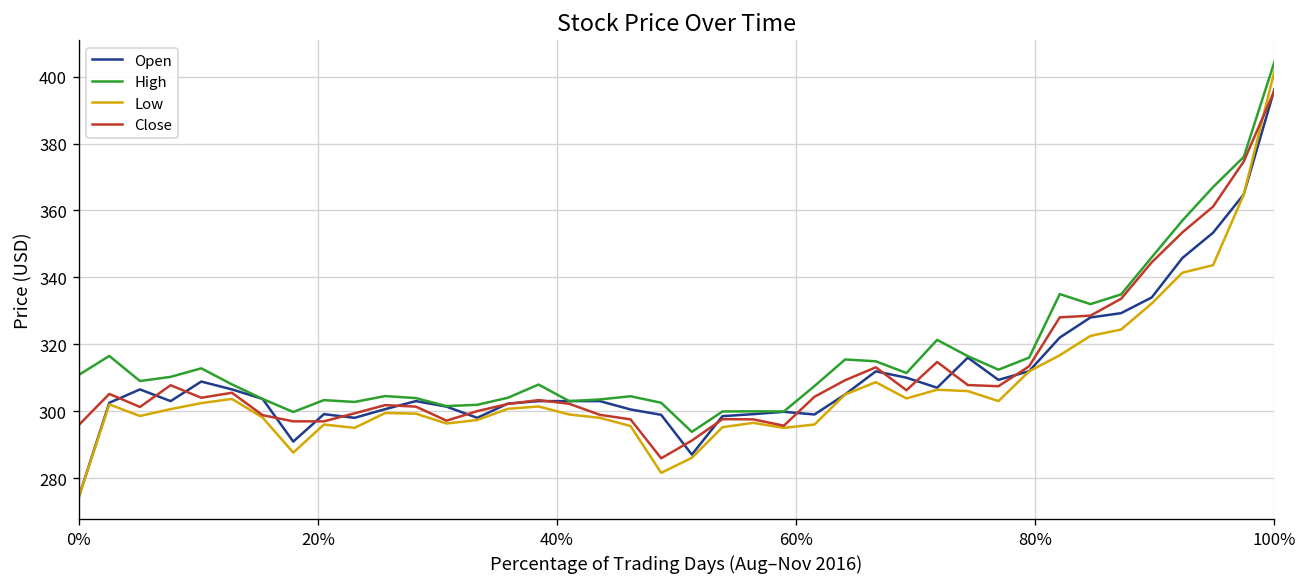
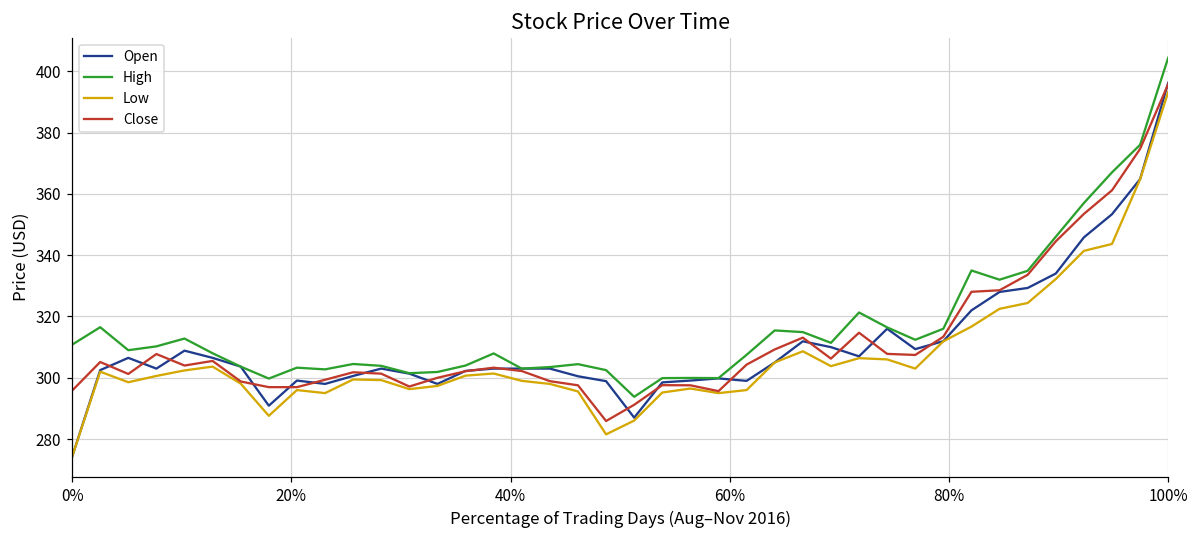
  {
    "High": {
      "0%": 311,
      "100%": 404
    },
    "Low": {
-     "100%": 402
+     "100%": 393
    },
    "Close": {
      "0%": 296
    }
  }
